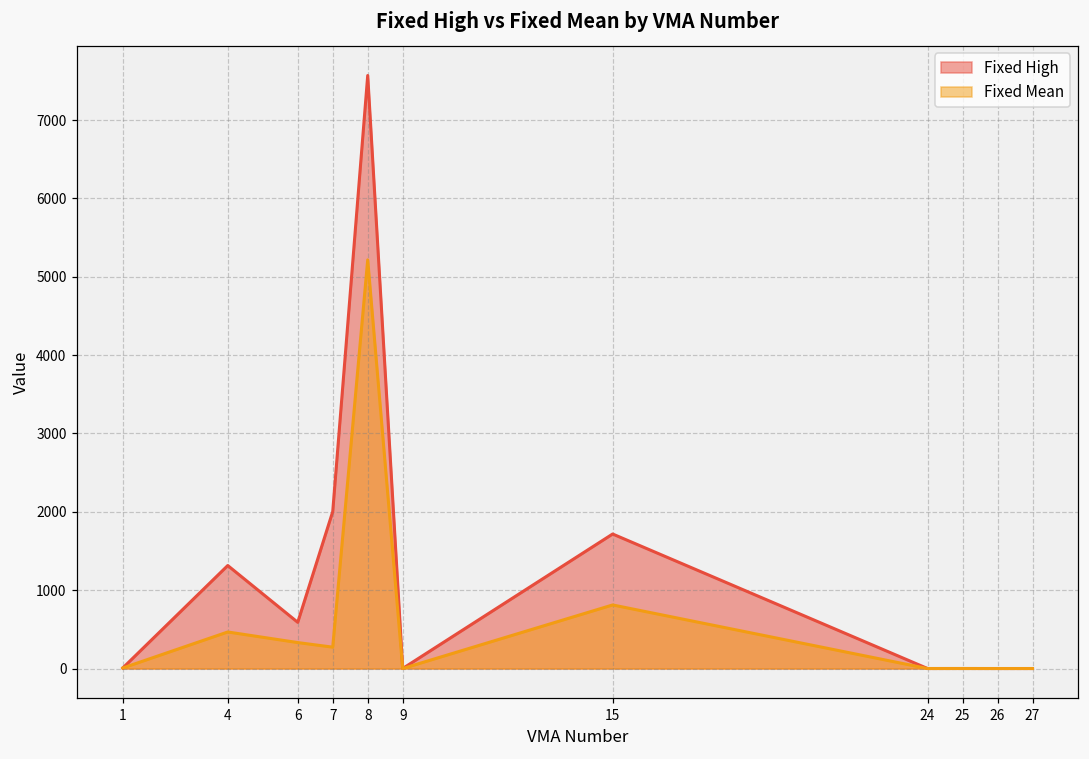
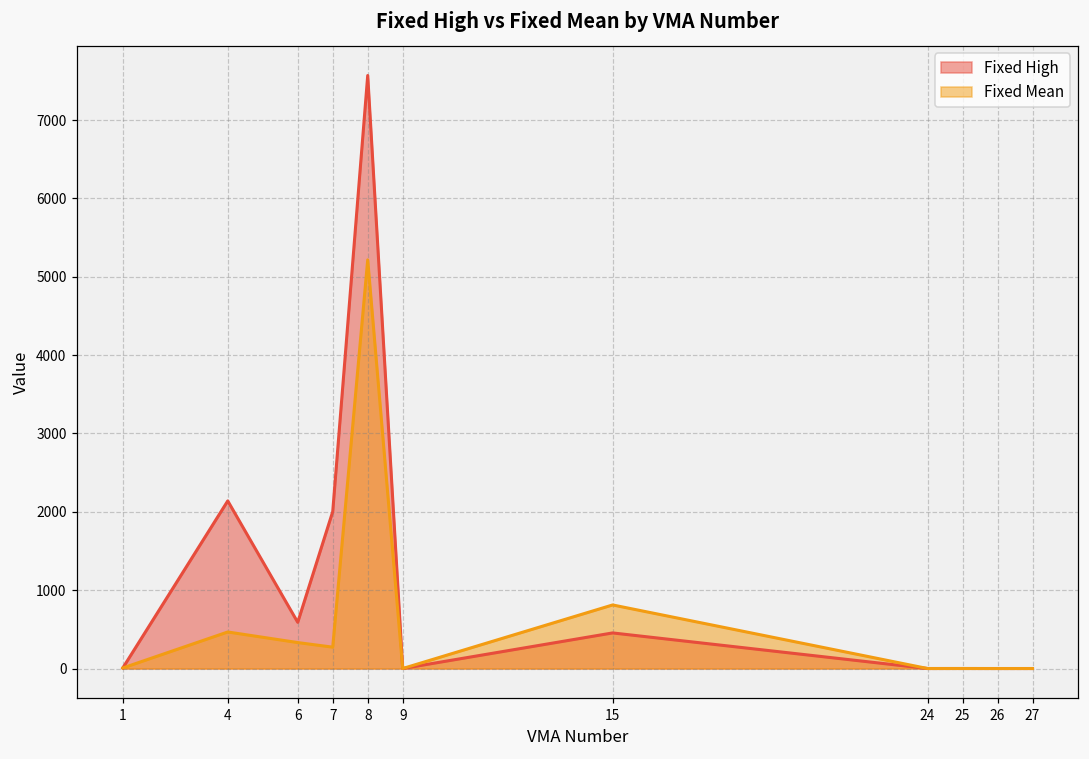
  {
    "Fixed High": {
-     "4": 1300,
+     "4": 2100,
      "6": 600,
      "7": 2000,
      "8": 7600,
-     "15": 1700
+     "15": 500
    },
    "Fixed Mean": {
      "4": 500,
      "6": 300,
      "7": 300,
      "8": 5200,
      "15": 800
    }
  }
